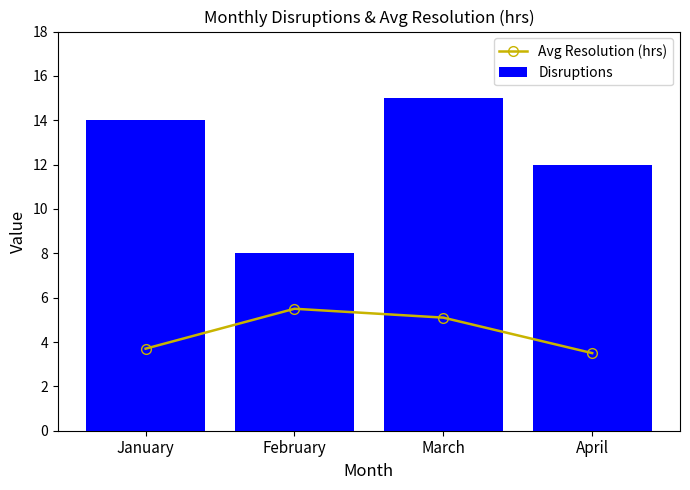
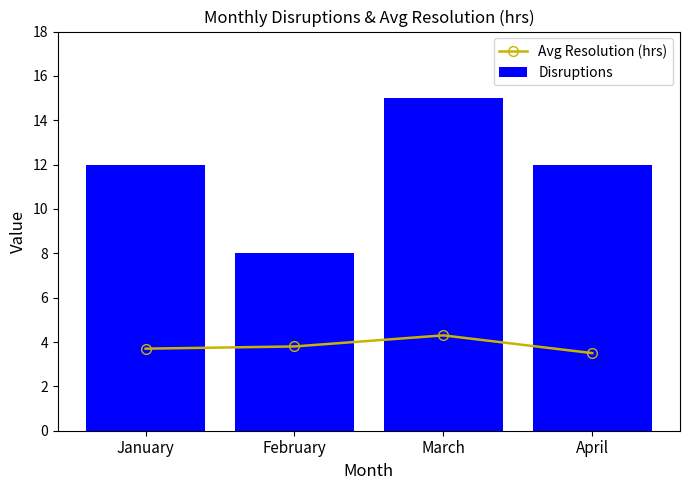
  {
    "Disruptions": {
-     "January": 14,
+     "January": 12,
      "February": 8,
      "March": 15,
      "April": 12
    },
    "Avg Resolution (hrs)": {
      "January": 3.7,
-     "February": 5.5,
-     "March": 5.1,
+     "February": 3.8,
+     "March": 4.3,
      "April": 3.5
    }
  }
